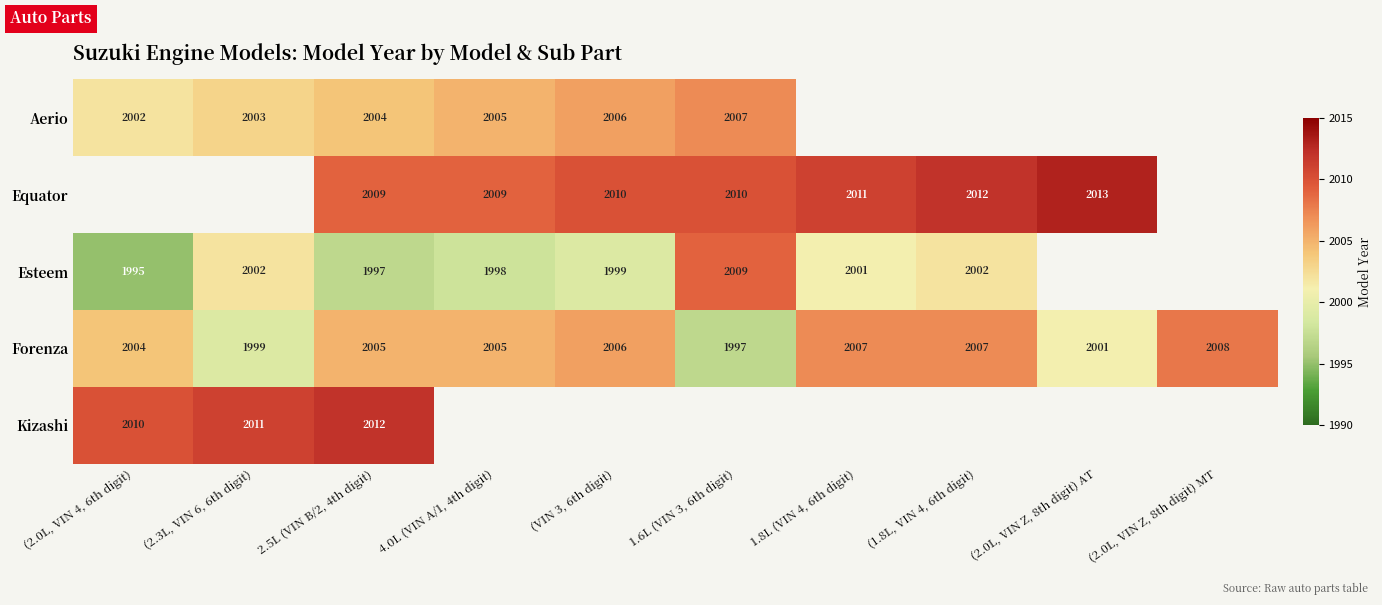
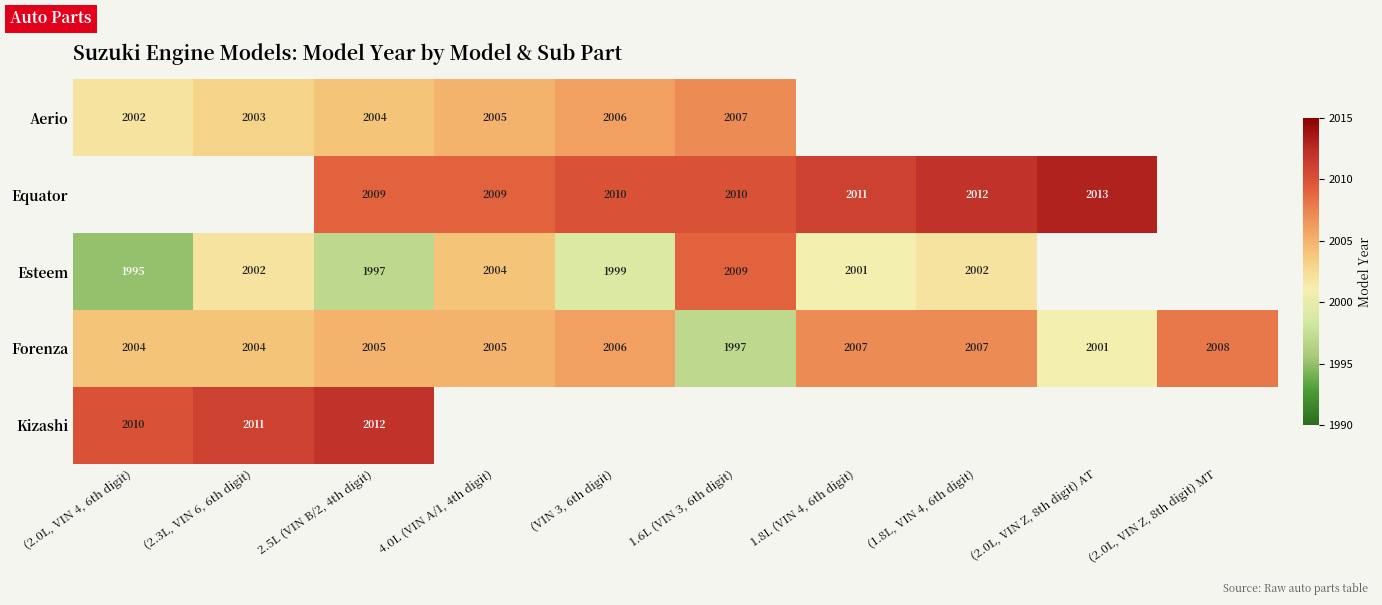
  {
    "Aerio": {
      "(2.0L, VIN 4, 6th digit)": 2002,
      "(2.3L, VIN 6, 6th digit)": 2003,
      "2.5L (VIN B/2, 4th digit)": 2004,
      "4.0L (VIN A/1, 4th digit)": 2005,
      "(VIN 3, 6th digit)": 2006,
      "1.6L (VIN 3, 6th digit)": 2007
    },
    "Equator": {
      "2.5L (VIN B/2, 4th digit)": 2009,
      "4.0L (VIN A/1, 4th digit)": 2009,
      "(VIN 3, 6th digit)": 2010,
      "1.6L (VIN 3, 6th digit)": 2010,
      "1.8L (VIN 4, 6th digit)": 2011,
      "(1.8L, VIN 4, 6th digit)": 2012,
      "(2.0L, VIN Z, 8th digit) AT": 2013
    },
    "Esteem": {
      "(2.0L, VIN 4, 6th digit)": 1995,
      "(2.3L, VIN 6, 6th digit)": 2002,
      "2.5L (VIN B/2, 4th digit)": 1997,
-     "4.0L (VIN A/1, 4th digit)": 1998,
+     "4.0L (VIN A/1, 4th digit)": 2004,
      "(VIN 3, 6th digit)": 1999,
      "1.6L (VIN 3, 6th digit)": 2009,
      "1.8L (VIN 4, 6th digit)": 2001,
      "(1.8L, VIN 4, 6th digit)": 2002
    },
    "Forenza": {
      "(2.0L, VIN 4, 6th digit)": 2004,
-     "(2.3L, VIN 6, 6th digit)": 1999,
+     "(2.3L, VIN 6, 6th digit)": 2004,
      "2.5L (VIN B/2, 4th digit)": 2005,
      "4.0L (VIN A/1, 4th digit)": 2005,
      "(VIN 3, 6th digit)": 2006,
      "1.6L (VIN 3, 6th digit)": 1997,
      "1.8L (VIN 4, 6th digit)": 2007,
      "(1.8L, VIN 4, 6th digit)": 2007,
      "(2.0L, VIN Z, 8th digit) AT": 2001,
      "(2.0L, VIN Z, 8th digit) MT": 2008
    },
    "Kizashi": {
      "(2.0L, VIN 4, 6th digit)": 2010,
      "(2.3L, VIN 6, 6th digit)": 2011,
      "2.5L (VIN B/2, 4th digit)": 2012
    }
  }
